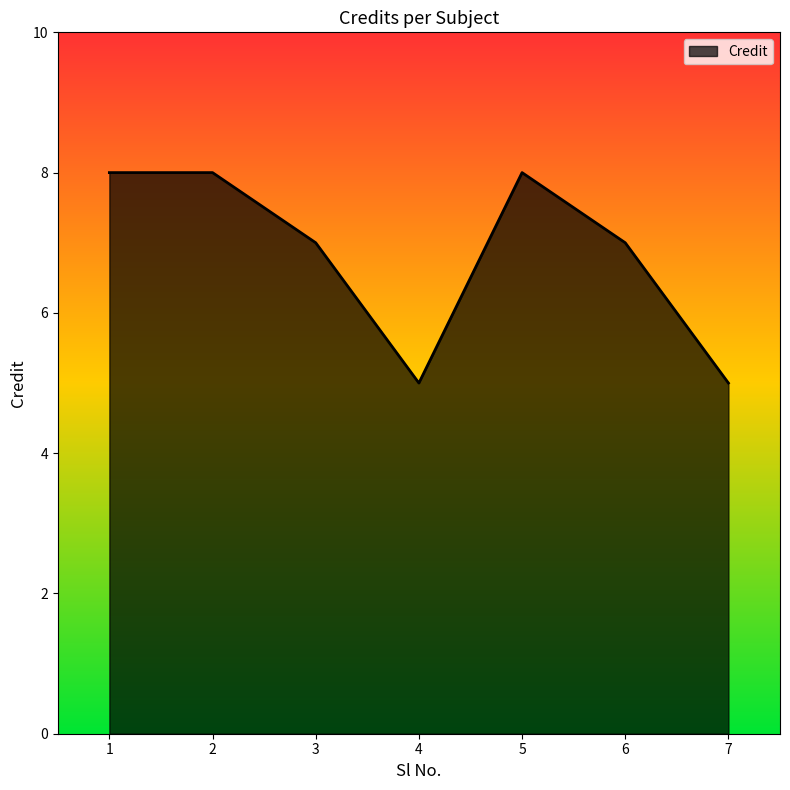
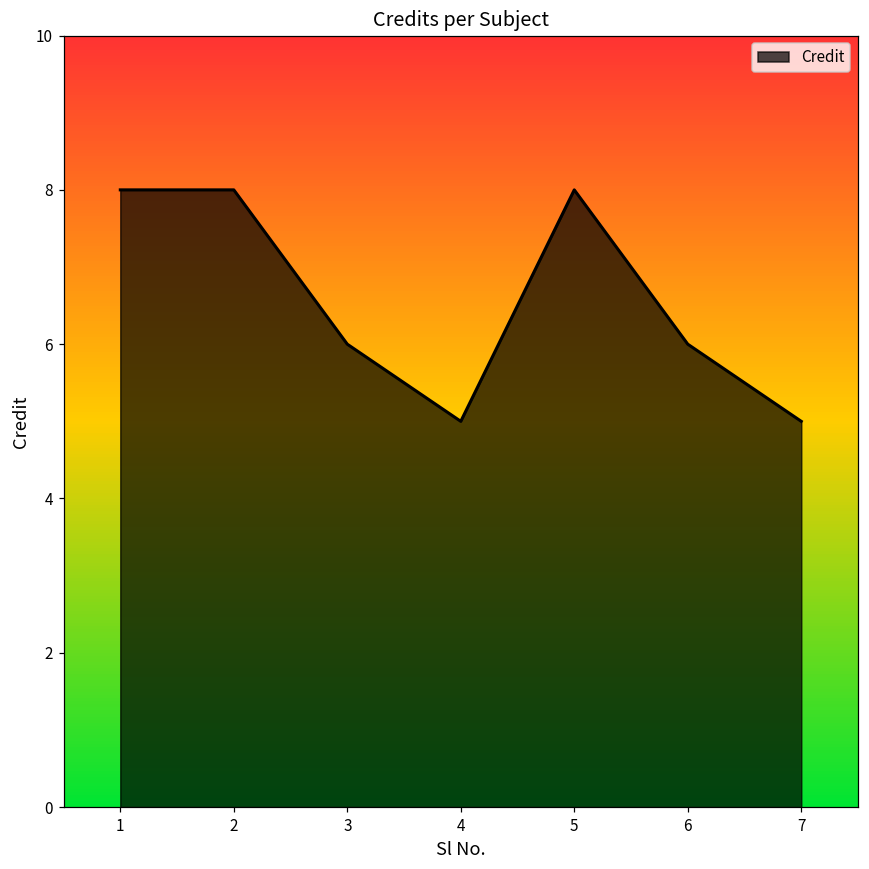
  {
    "1": 8,
    "2": 8,
-   "3": 7,
+   "3": 6,
    "4": 5,
    "5": 8,
-   "6": 7,
+   "6": 6,
    "7": 5
  }
